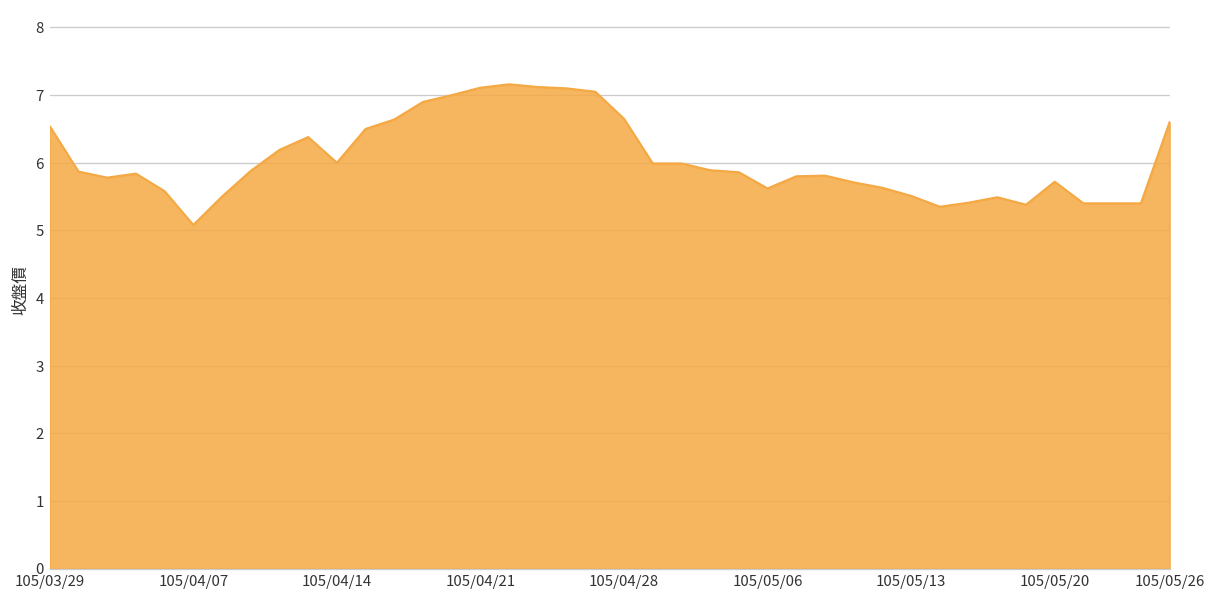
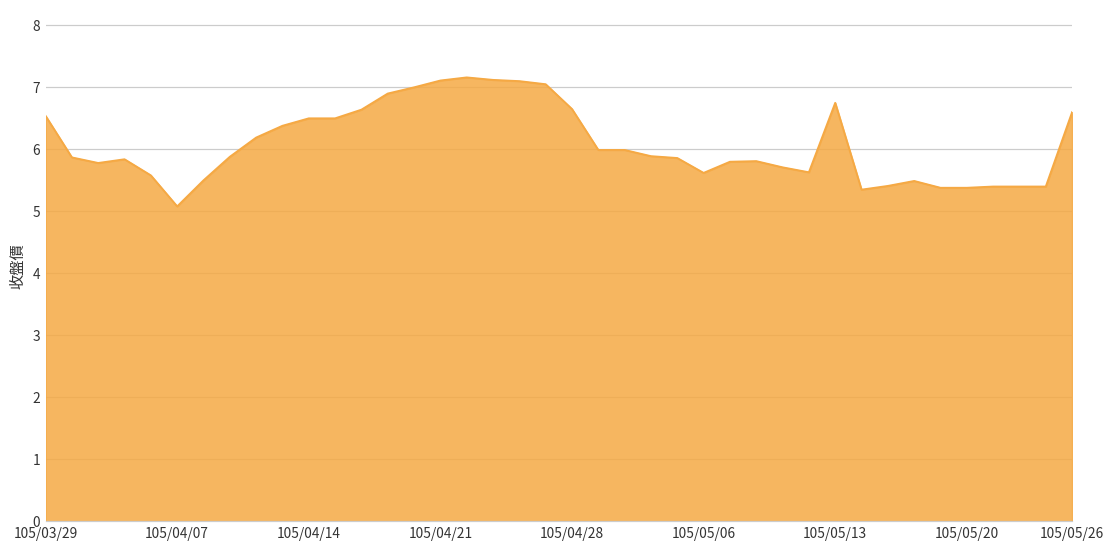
  {
    "105/03/29": 6.5,
    "105/04/07": 5.1,
-   "105/04/14": 6.0,
+   "105/04/14": 6.5,
    "105/04/21": 7.1,
    "105/04/28": 6.7,
    "105/05/06": 5.6,
-   "105/05/13": 5.5,
-   "105/05/20": 5.7,
+   "105/05/13": 6.8,
+   "105/05/20": 5.4,
    "105/05/26": 6.6
  }
